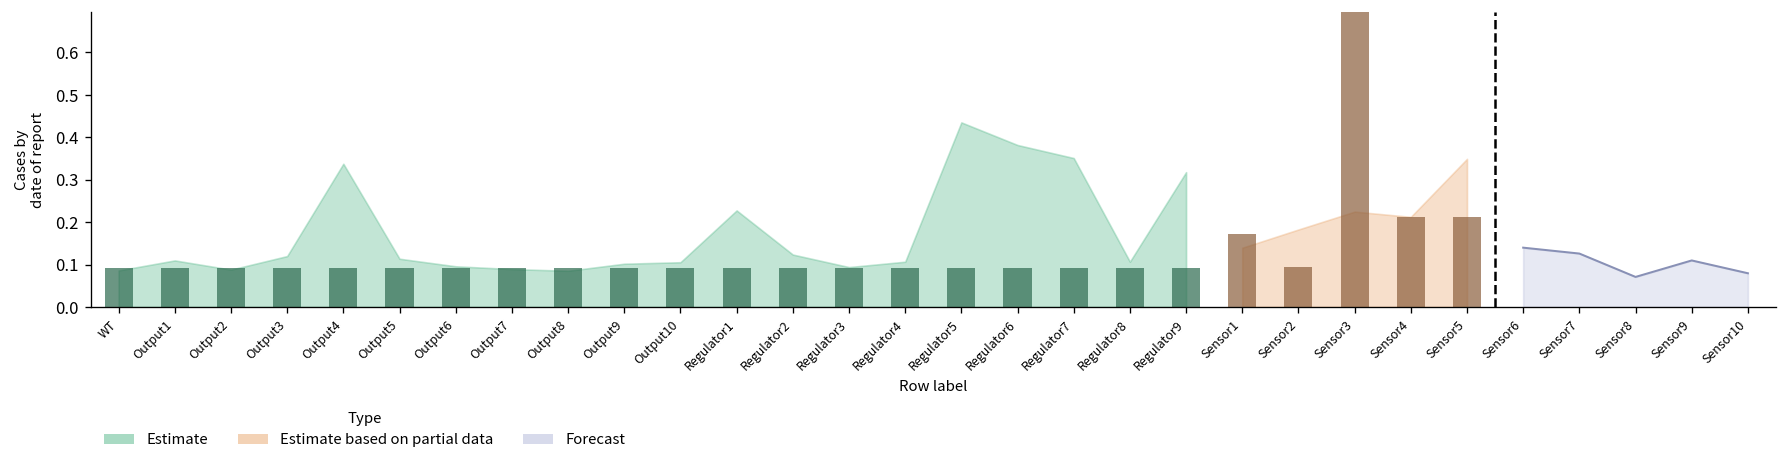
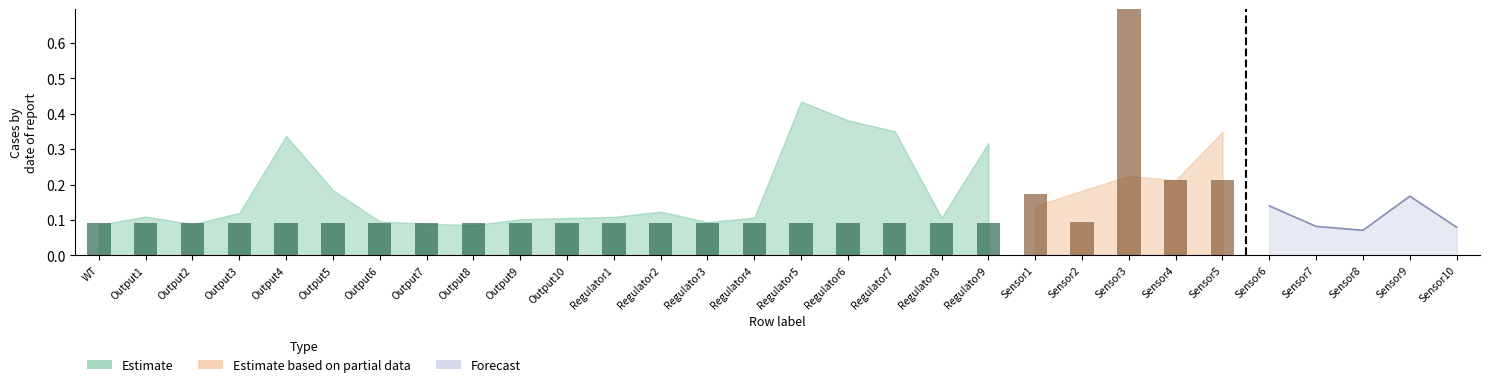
  {
    "Estimate": {
      "WT": 0.09,
      "Output1": 0.11,
      "Output2": 0.09,
      "Output3": 0.12,
      "Output4": 0.34,
-     "Output5": 0.11,
+     "Output5": 0.18,
      "Output6": 0.10,
      "Output7": 0.09,
      "Output8": 0.09,
      "Output9": 0.10,
      "Output10": 0.11,
-     "Regulator1": 0.23,
+     "Regulator1": 0.11,
      "Regulator2": 0.12,
      "Regulator3": 0.09,
      "Regulator4": 0.11,
      "Regulator5": 0.43,
      "Regulator6": 0.38,
      "Regulator7": 0.35,
      "Regulator8": 0.11,
      "Regulator9": 0.32
    },
    "Estimate based on partial data": {
      "Sensor1": 0.14,
      "Sensor2": 0.18,
      "Sensor3": 0.22,
      "Sensor4": 0.21,
      "Sensor5": 0.35
    },
    "Forecast": {
      "Sensor6": 0.14,
-     "Sensor7": 0.13,
+     "Sensor7": 0.08,
      "Sensor8": 0.07,
-     "Sensor9": 0.11,
+     "Sensor9": 0.17,
      "Sensor10": 0.08
    }
  }
